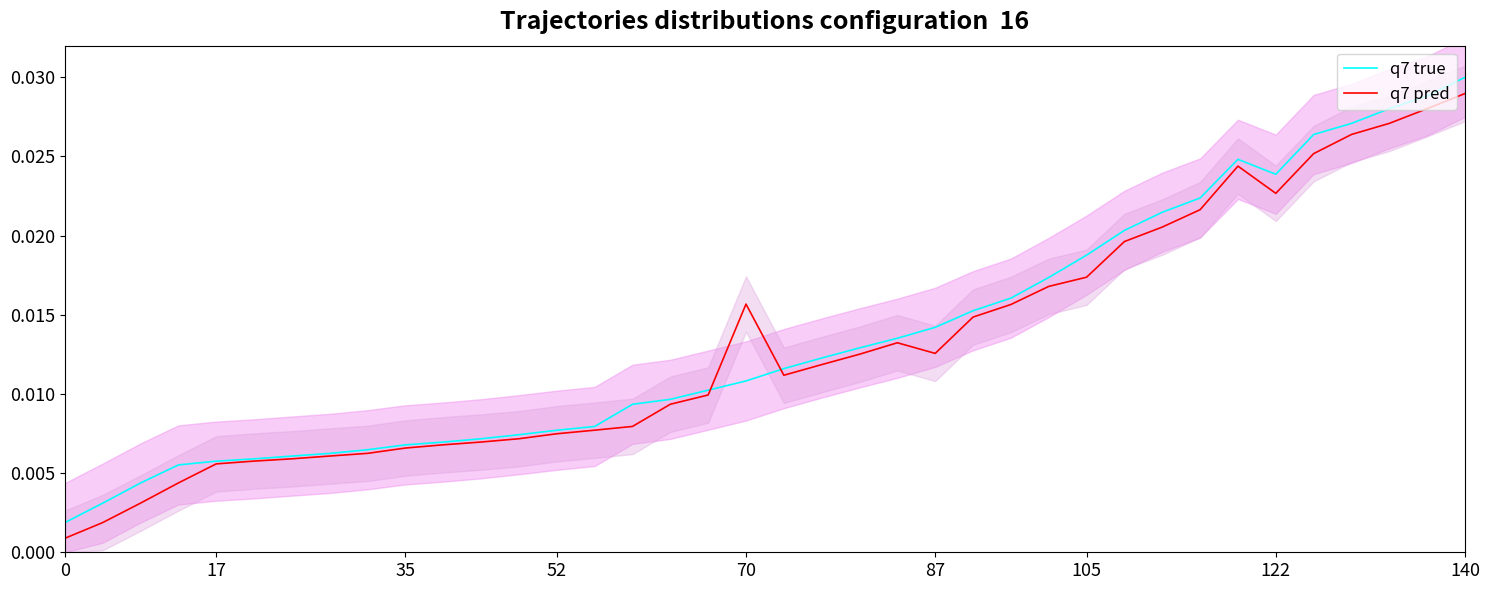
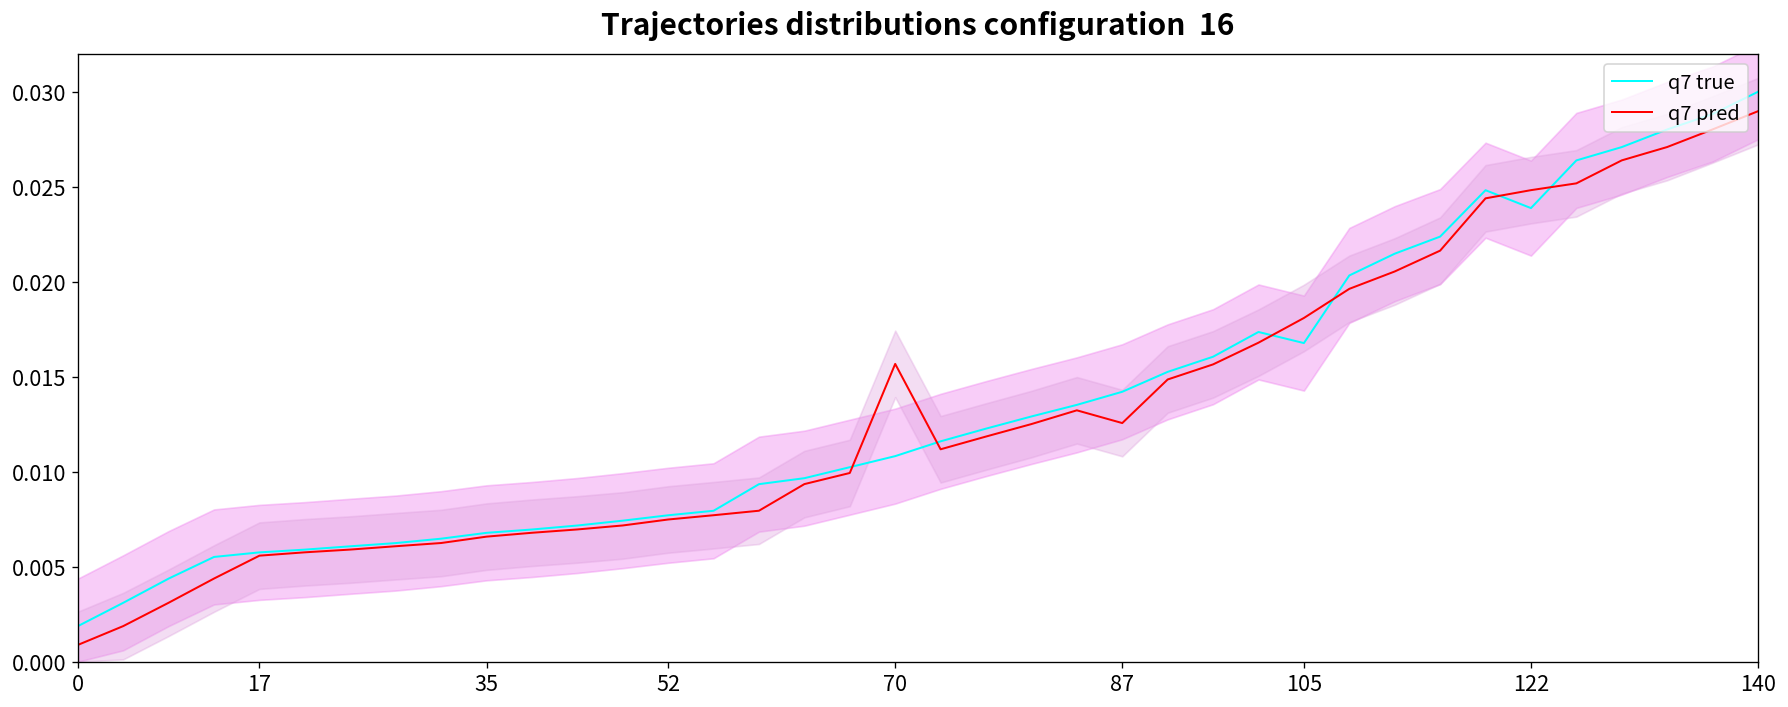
  {
    "q7 true": {
      "0": 0.0019,
      "52": 0.0077,
      "70": 0.0108,
-     "105": 0.0188,
+     "105": 0.0168,
      "122": 0.0239,
      "140": 0.0300
    },
    "q7 pred": {
      "0": 0.0009,
      "52": 0.0075,
      "70": 0.0157,
      "87": 0.0126,
-     "105": 0.0174,
-     "122": 0.0227,
+     "105": 0.0181,
+     "122": 0.0248,
      "140": 0.0290
    }
  }
